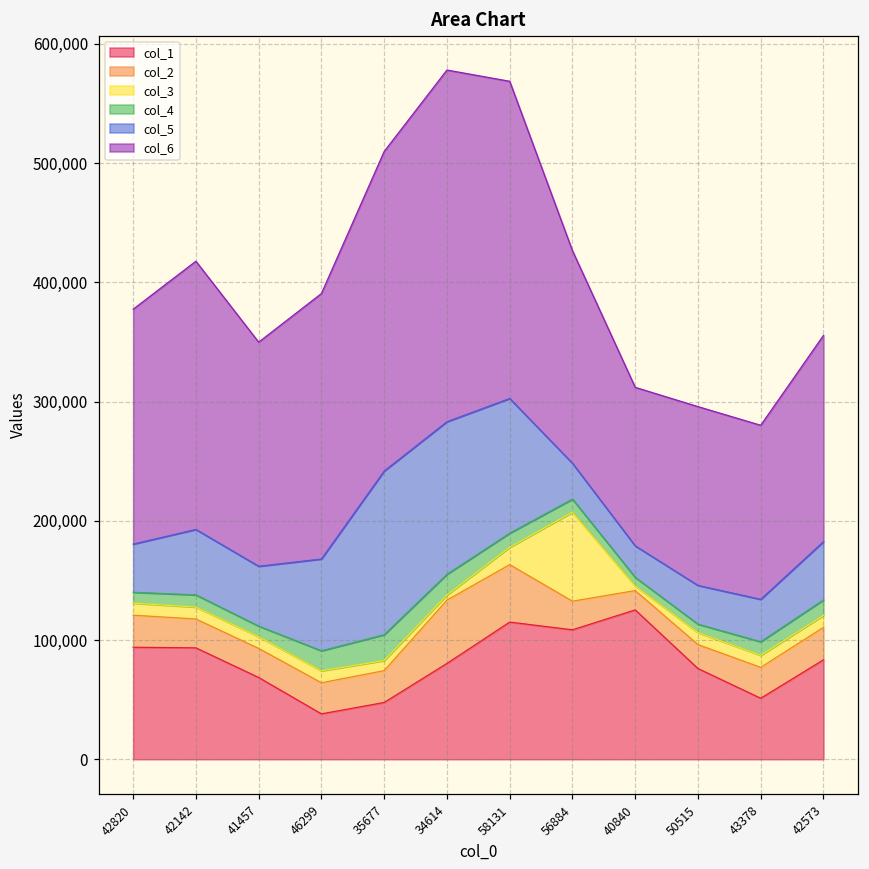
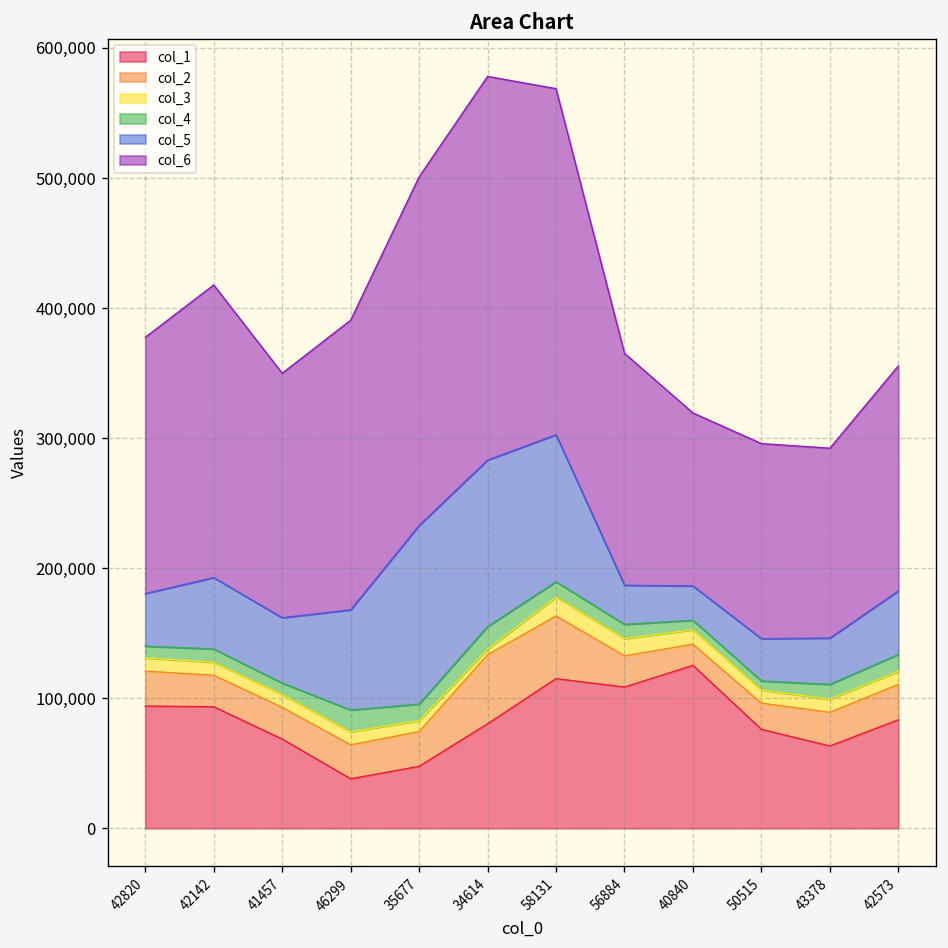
  {
    "col_1": {
      "42820": "94,000",
      "42142": "93,000",
      "41457": "69,000",
      "46299": "38,000",
      "35677": "48,000",
      "34614": "80,000",
      "58131": "115,000",
      "56884": "109,000",
      "40840": "125,000",
      "50515": "76,000",
-     "43378": "51,000",
+     "43378": "63,000",
      "42573": "83,000"
    },
    "col_2": {
      "42820": "27,000",
      "42142": "24,000",
      "41457": "24,000",
      "46299": "26,000",
      "35677": "27,000",
      "34614": "53,000",
      "58131": "48,000",
      "56884": "24,000",
      "40840": "16,000",
      "50515": "20,000",
      "43378": "26,000",
      "42573": "27,000"
    },
    "col_3": {
      "42820": "10,000",
      "42142": "10,000",
      "41457": "10,000",
      "46299": "10,000",
      "35677": "8,000",
      "34614": "4,000",
      "58131": "15,000",
-     "56884": "75,000",
-     "40840": "4,000",
+     "56884": "13,000",
+     "40840": "11,000",
      "50515": "10,000",
      "43378": "10,000",
      "42573": "10,000"
    },
    "col_4": {
      "42820": "9,000",
      "42142": "10,000",
      "41457": "9,000",
      "46299": "17,000",
-     "35677": "22,000",
+     "35677": "13,000",
      "34614": "17,000",
      "58131": "12,000",
      "56884": "11,000",
      "40840": "7,000",
      "50515": "7,000",
      "43378": "11,000",
      "42573": "13,000"
    },
    "col_5": {
      "42820": "40,000",
      "42142": "55,000",
      "41457": "50,000",
      "46299": "77,000",
      "35677": "137,000",
      "34614": "128,000",
      "58131": "113,000",
      "56884": "30,000",
      "40840": "26,000",
      "50515": "33,000",
      "43378": "36,000",
      "42573": "49,000"
    },
    "col_6": {
      "42820": "197,000",
      "42142": "225,000",
      "41457": "188,000",
      "46299": "223,000",
      "35677": "268,000",
      "34614": "295,000",
      "58131": "266,000",
      "56884": "178,000",
      "40840": "133,000",
      "50515": "150,000",
      "43378": "146,000",
      "42573": "173,000"
    }
  }
